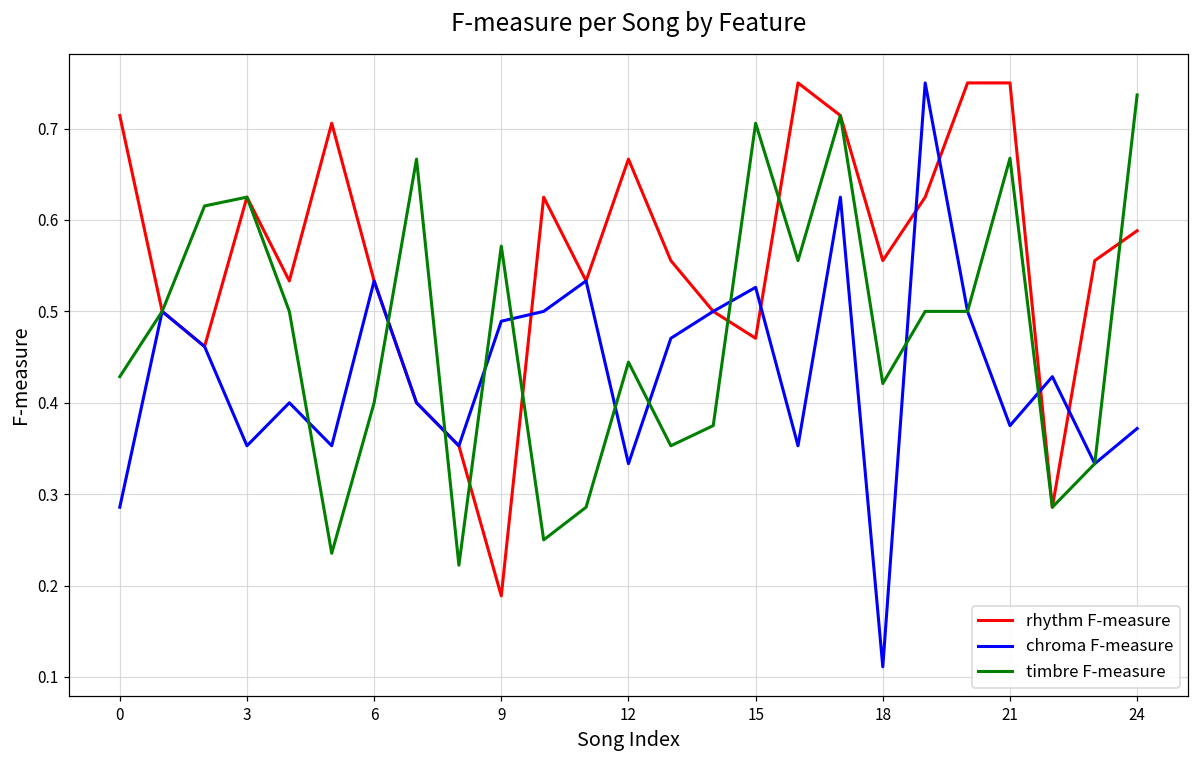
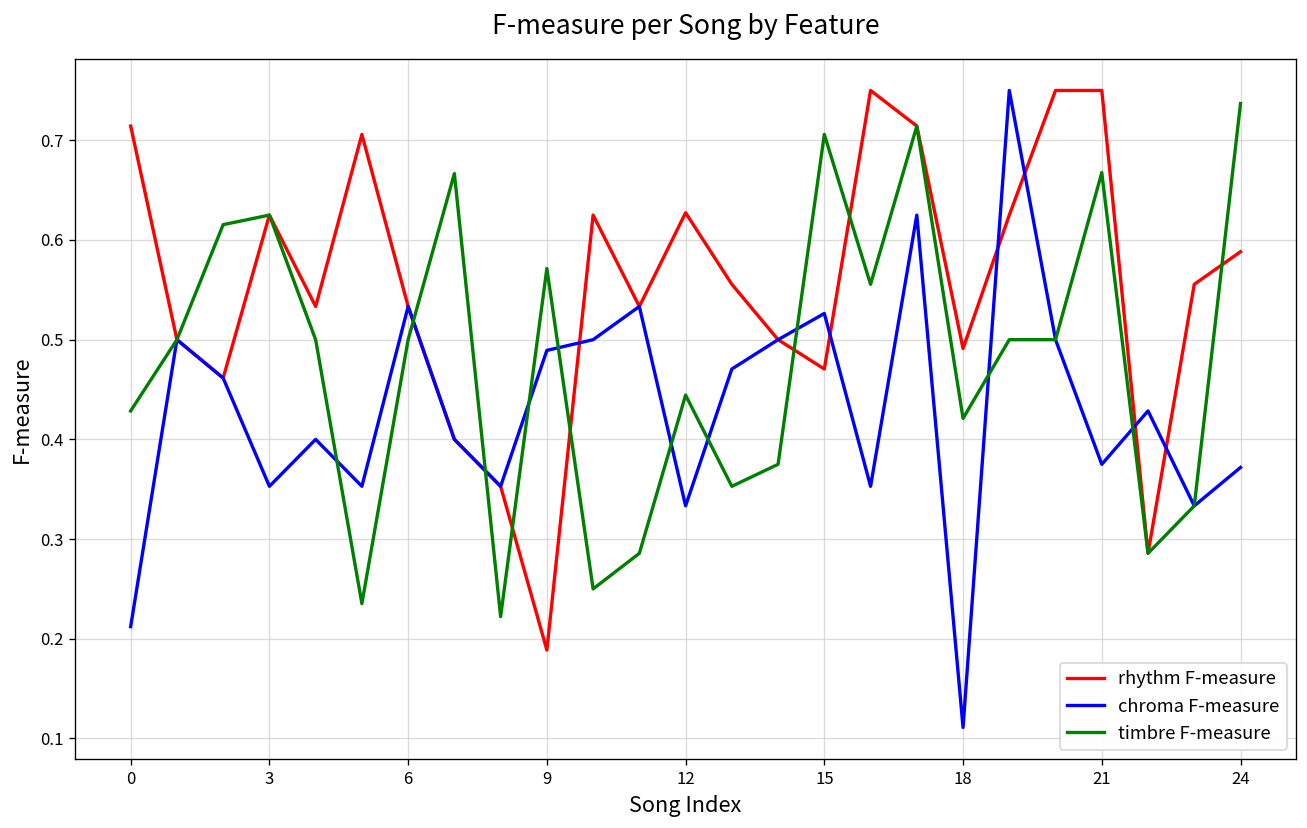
  {
    "rhythm F-measure": {
      "0": 0.71,
      "9": 0.19,
-     "12": 0.67,
+     "12": 0.63,
      "15": 0.47,
-     "18": 0.56,
+     "18": 0.49,
      "21": 0.75,
      "24": 0.59
    },
    "chroma F-measure": {
-     "0": 0.29,
+     "0": 0.21,
      "3": 0.35,
      "9": 0.49,
      "12": 0.33,
      "15": 0.53,
      "18": 0.11,
      "21": 0.38,
      "24": 0.37
    },
    "timbre F-measure": {
      "0": 0.43,
-     "6": 0.4,
+     "6": 0.5,
      "9": 0.57,
      "12": 0.44,
      "15": 0.71,
      "18": 0.42,
      "21": 0.67,
      "24": 0.74
    }
  }
